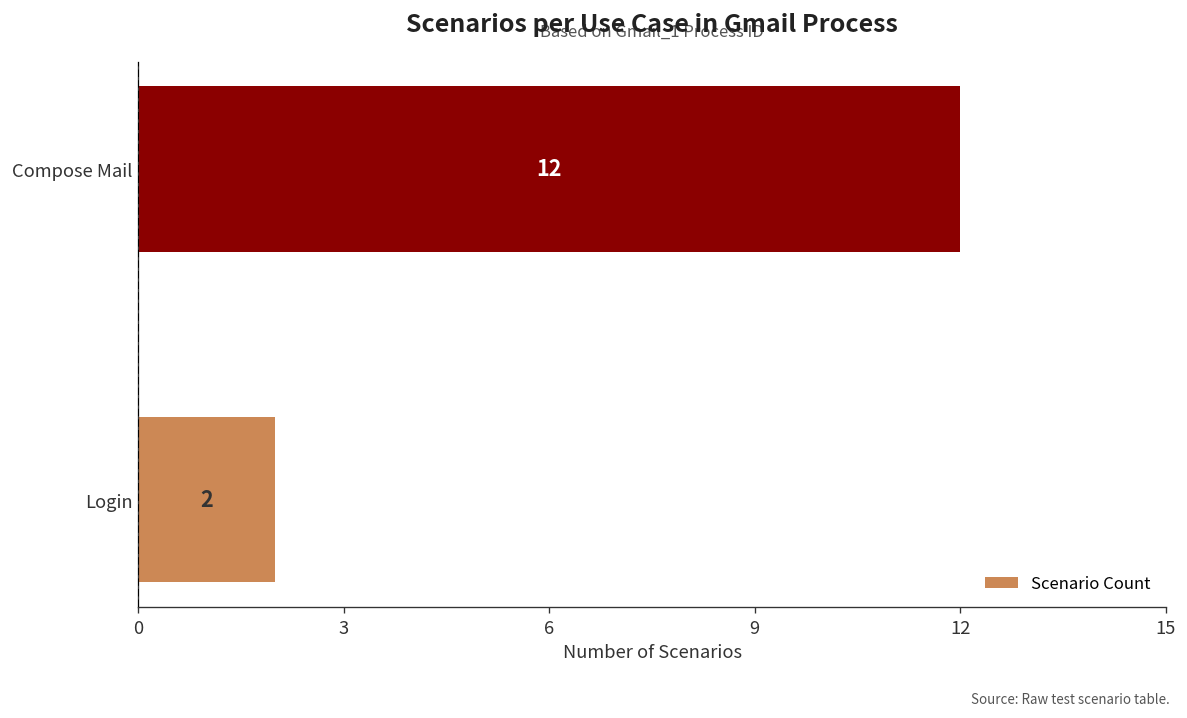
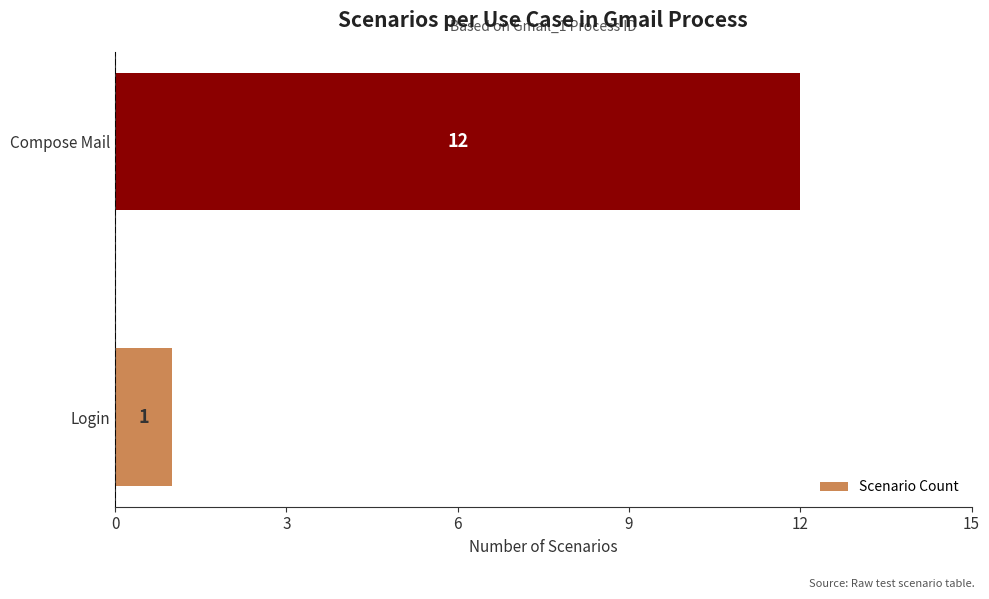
  {
    "Compose Mail": 12,
-   "Login": 2
+   "Login": 1
  }
